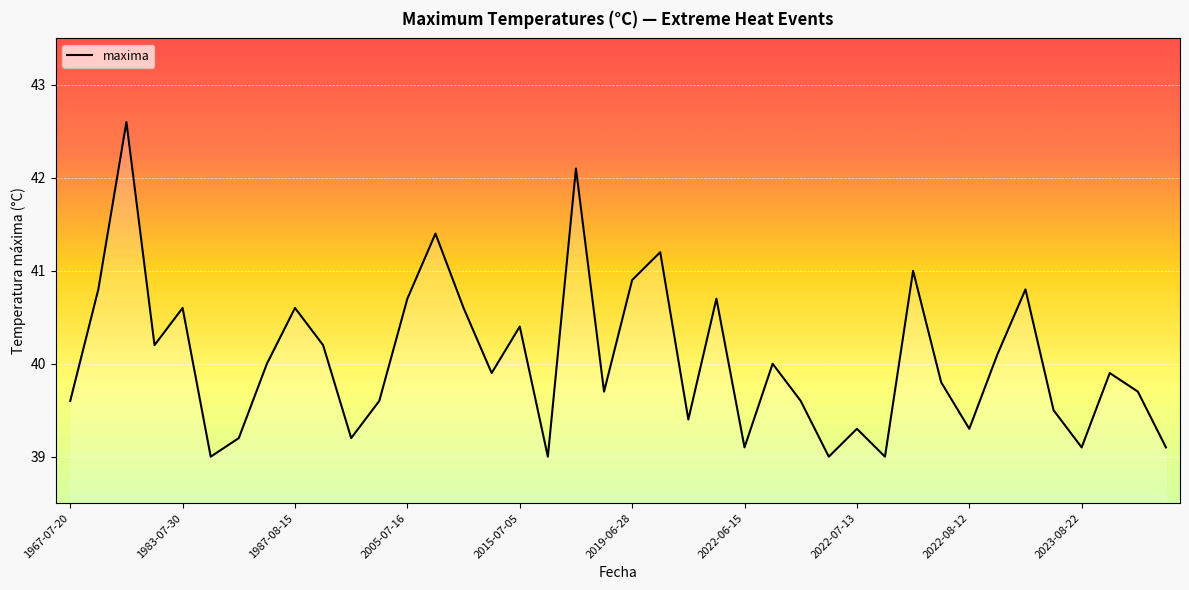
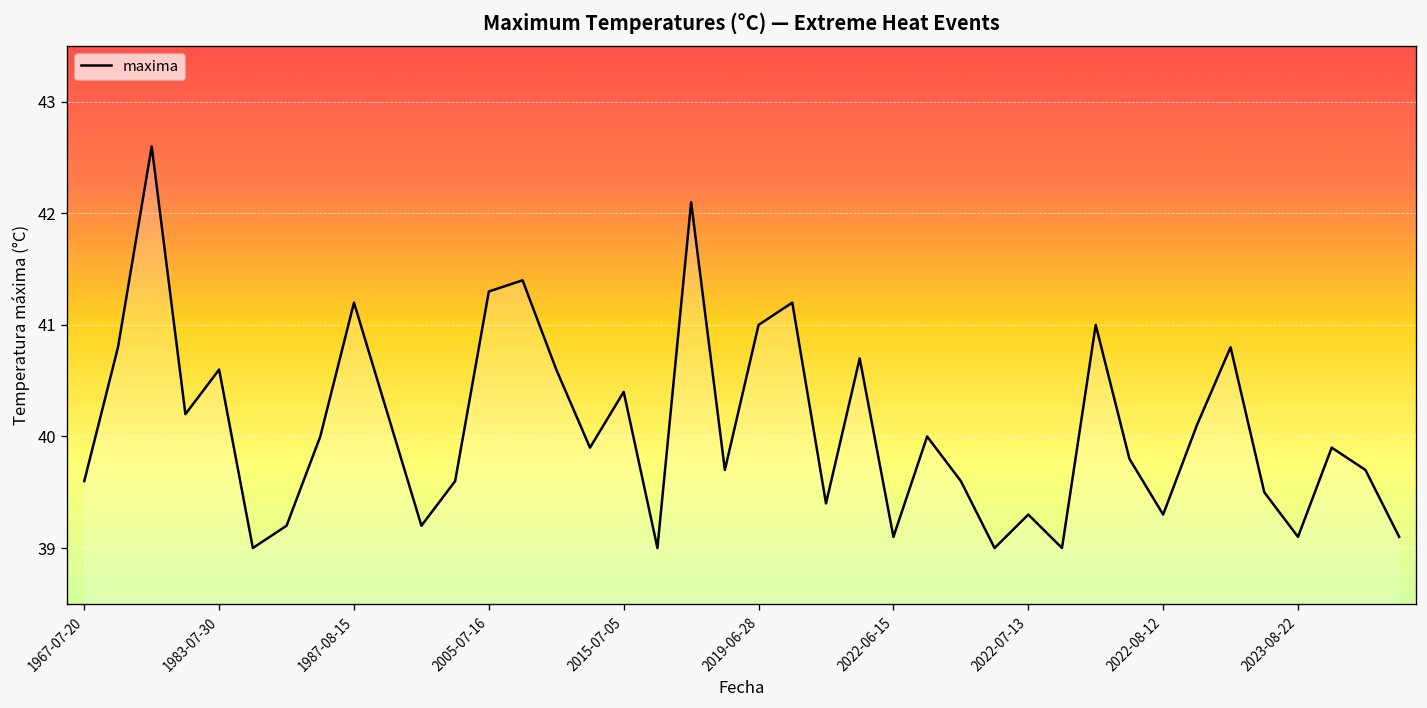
  {
    "1967-07-20": 39.6,
    "1983-07-30": 40.6,
-   "1987-08-15": 40.6,
-   "2005-07-16": 40.7,
+   "1987-08-15": 41.2,
+   "2005-07-16": 41.3,
    "2015-07-05": 40.4,
-   "2019-06-28": 40.9,
+   "2019-06-28": 41.0,
    "2022-06-15": 39.1,
    "2022-07-13": 39.3,
    "2022-08-12": 39.3,
    "2023-08-22": 39.1
  }
